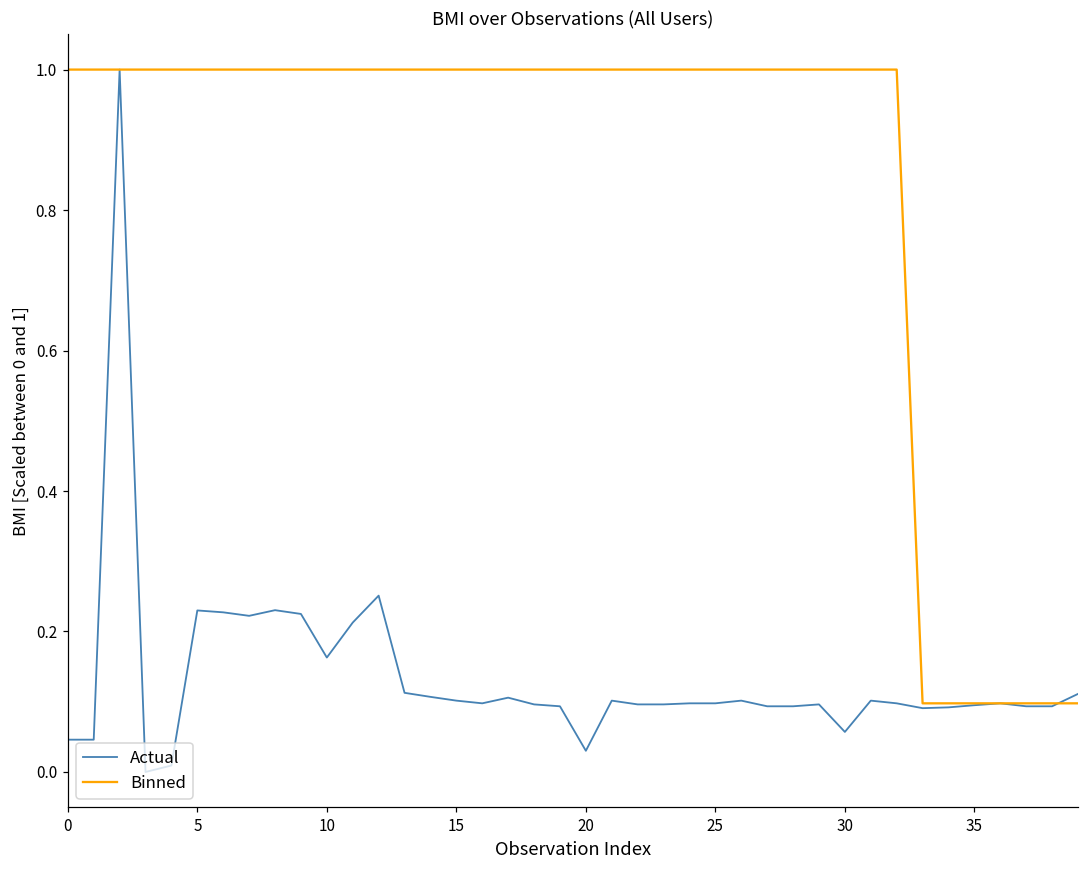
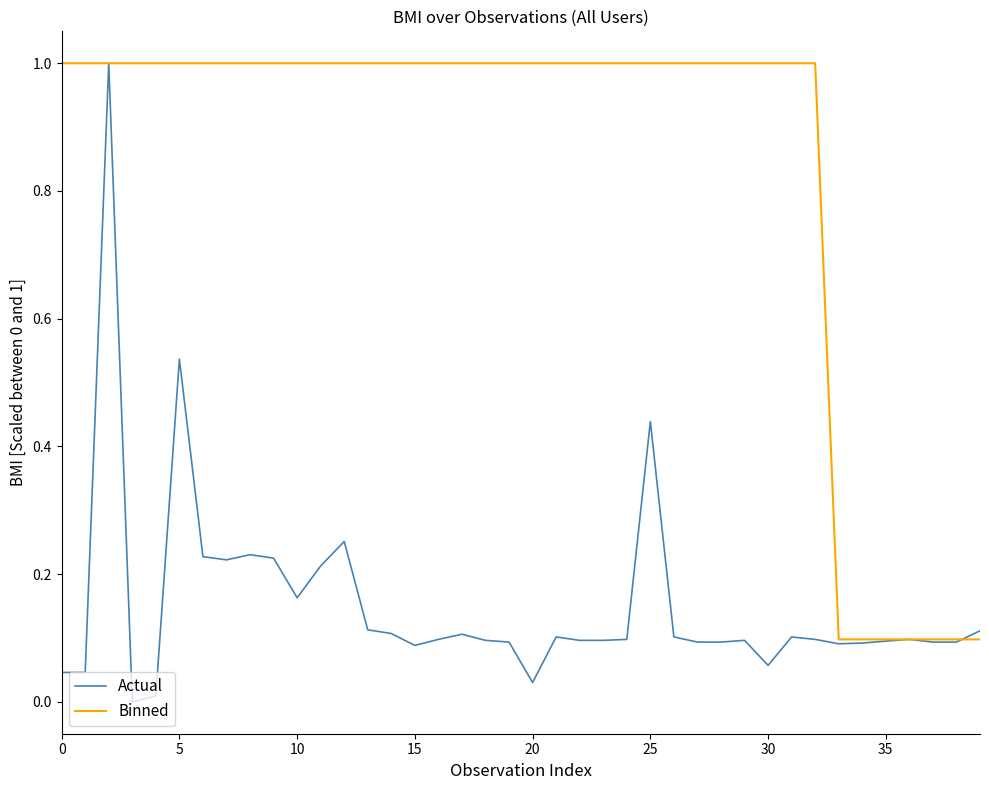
  {
    "Actual": {
      "0": 0.05,
-     "5": 0.23,
+     "5": 0.54,
      "10": 0.16,
-     "15": 0.10,
+     "15": 0.09,
      "20": 0.03,
-     "25": 0.10,
+     "25": 0.44,
      "30": 0.06
    },
    "Binned": {
      "0": 1.00,
      "5": 1.00,
      "10": 1.00,
      "15": 1.00,
      "20": 1.00,
      "25": 1.00,
      "30": 1.00
    }
  }
